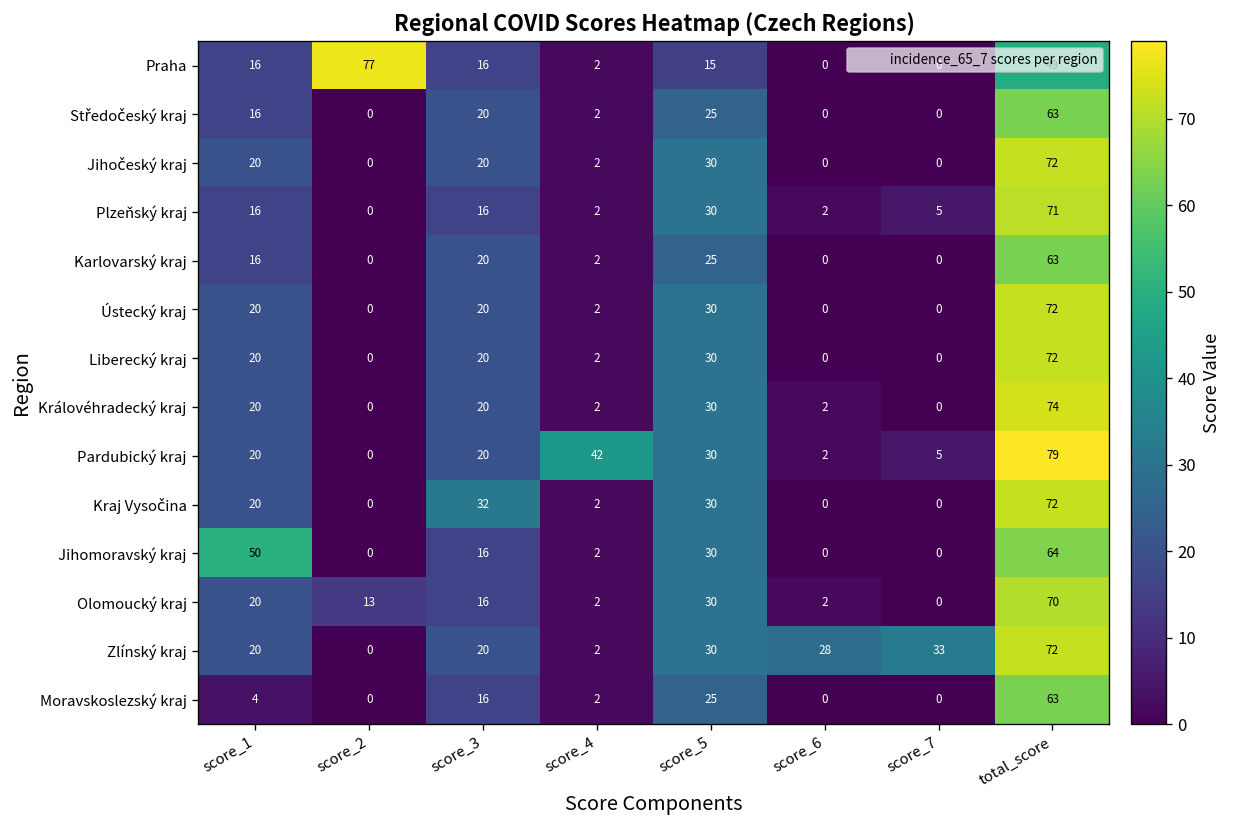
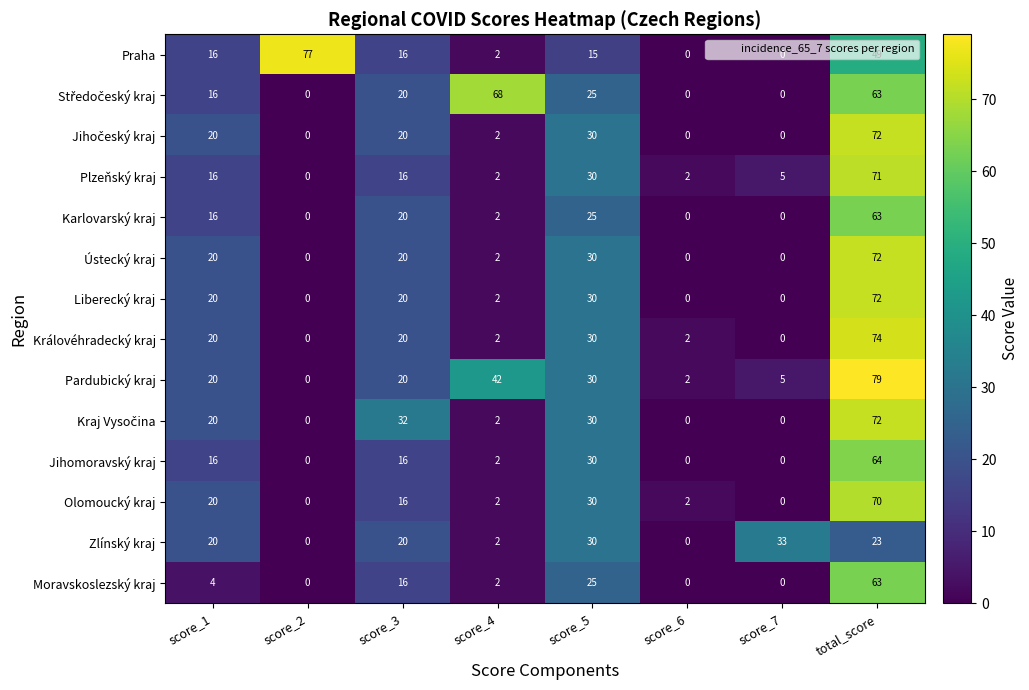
  {
    "Praha": {
      "score_1": 16,
      "score_2": 77,
      "score_3": 16,
      "score_4": 2,
      "score_5": 15,
      "score_6": 0
    },
    "Středočeský kraj": {
      "score_1": 16,
      "score_2": 0,
      "score_3": 20,
-     "score_4": 2,
+     "score_4": 68,
      "score_5": 25,
      "score_6": 0,
      "score_7": 0,
      "total_score": 63
    },
    "Jihočeský kraj": {
      "score_1": 20,
      "score_2": 0,
      "score_3": 20,
      "score_4": 2,
      "score_5": 30,
      "score_6": 0,
      "score_7": 0,
      "total_score": 72
    },
    "Plzeňský kraj": {
      "score_1": 16,
      "score_2": 0,
      "score_3": 16,
      "score_4": 2,
      "score_5": 30,
      "score_6": 2,
      "score_7": 5,
      "total_score": 71
    },
    "Karlovarský kraj": {
      "score_1": 16,
      "score_2": 0,
      "score_3": 20,
      "score_4": 2,
      "score_5": 25,
      "score_6": 0,
      "score_7": 0,
      "total_score": 63
    },
    "Ústecký kraj": {
      "score_1": 20,
      "score_2": 0,
      "score_3": 20,
      "score_4": 2,
      "score_5": 30,
      "score_6": 0,
      "score_7": 0,
      "total_score": 72
    },
    "Liberecký kraj": {
      "score_1": 20,
      "score_2": 0,
      "score_3": 20,
      "score_4": 2,
      "score_5": 30,
      "score_6": 0,
      "score_7": 0,
      "total_score": 72
    },
    "Královéhradecký kraj": {
      "score_1": 20,
      "score_2": 0,
      "score_3": 20,
      "score_4": 2,
      "score_5": 30,
      "score_6": 2,
      "score_7": 0,
      "total_score": 74
    },
    "Pardubický kraj": {
      "score_1": 20,
      "score_2": 0,
      "score_3": 20,
      "score_4": 42,
      "score_5": 30,
      "score_6": 2,
      "score_7": 5,
      "total_score": 79
    },
    "Kraj Vysočina": {
      "score_1": 20,
      "score_2": 0,
      "score_3": 32,
      "score_4": 2,
      "score_5": 30,
      "score_6": 0,
      "score_7": 0,
      "total_score": 72
    },
    "Jihomoravský kraj": {
-     "score_1": 50,
+     "score_1": 16,
      "score_2": 0,
      "score_3": 16,
      "score_4": 2,
      "score_5": 30,
      "score_6": 0,
      "score_7": 0,
      "total_score": 64
    },
    "Olomoucký kraj": {
      "score_1": 20,
-     "score_2": 13,
+     "score_2": 0,
      "score_3": 16,
      "score_4": 2,
      "score_5": 30,
      "score_6": 2,
      "score_7": 0,
      "total_score": 70
    },
    "Zlínský kraj": {
      "score_1": 20,
      "score_2": 0,
      "score_3": 20,
      "score_4": 2,
      "score_5": 30,
-     "score_6": 28,
+     "score_6": 0,
      "score_7": 33,
-     "total_score": 72
+     "total_score": 23
    },
    "Moravskoslezský kraj": {
      "score_1": 4,
      "score_2": 0,
      "score_3": 16,
      "score_4": 2,
      "score_5": 25,
      "score_6": 0,
      "score_7": 0,
      "total_score": 63
    }
  }
